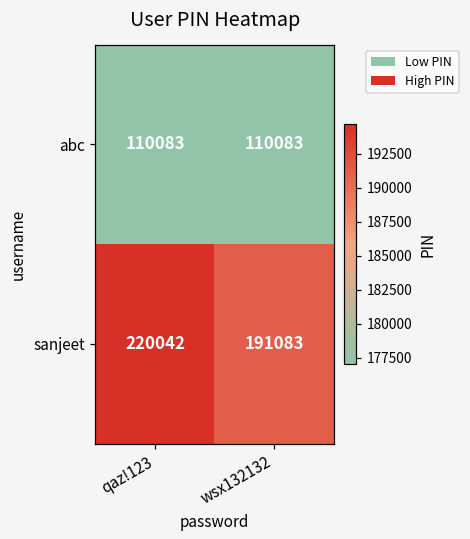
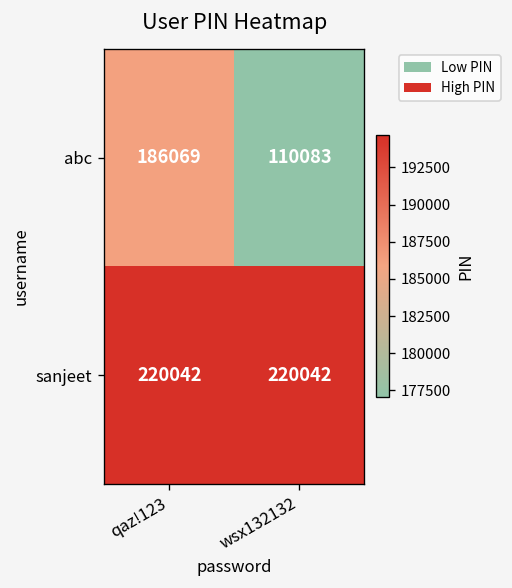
  {
    "abc": {
-     "qaz!123": 110083,
+     "qaz!123": 186069,
      "wsx132132": 110083
    },
    "sanjeet": {
      "qaz!123": 220042,
-     "wsx132132": 191083
+     "wsx132132": 220042
    }
  }
